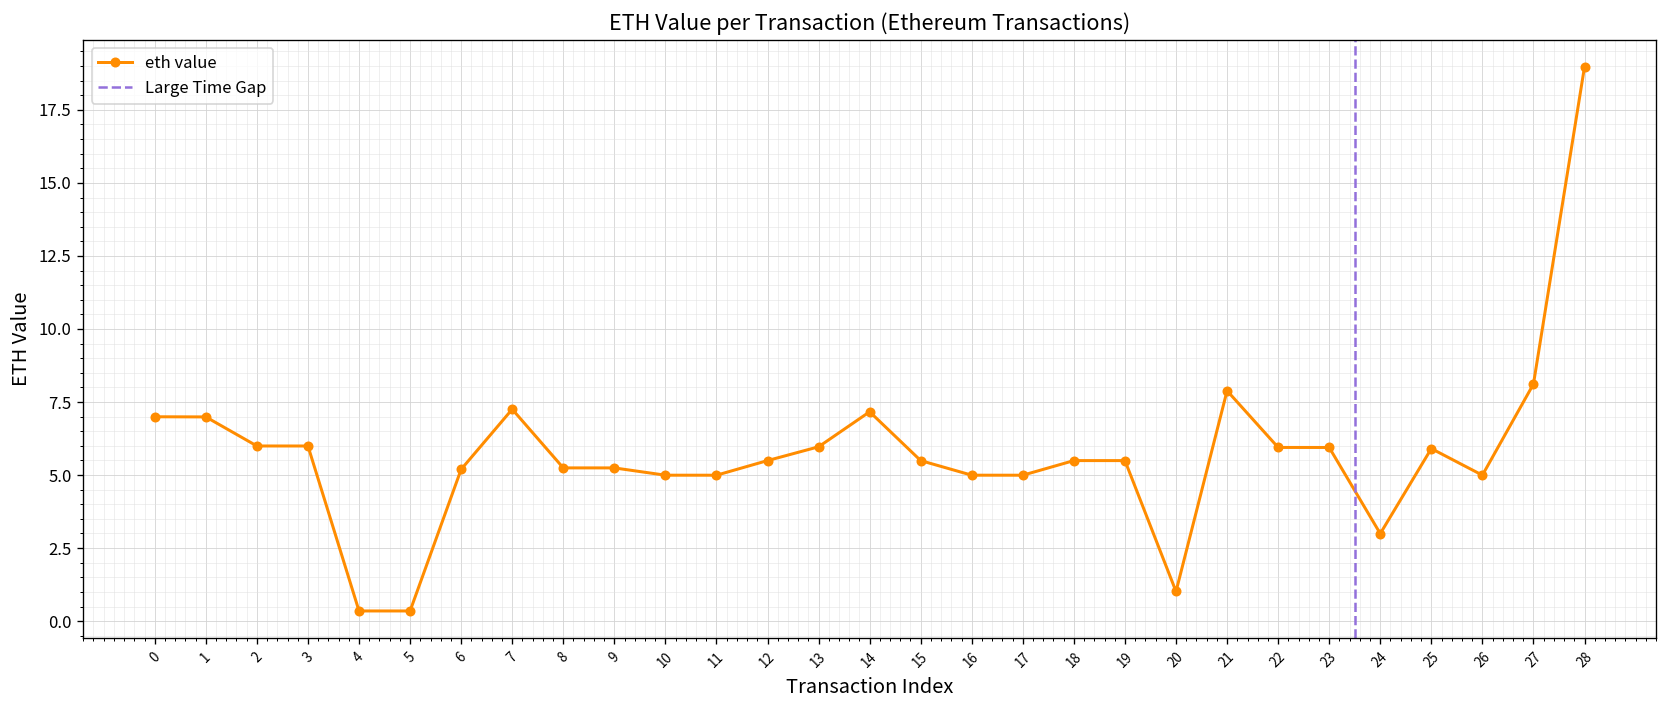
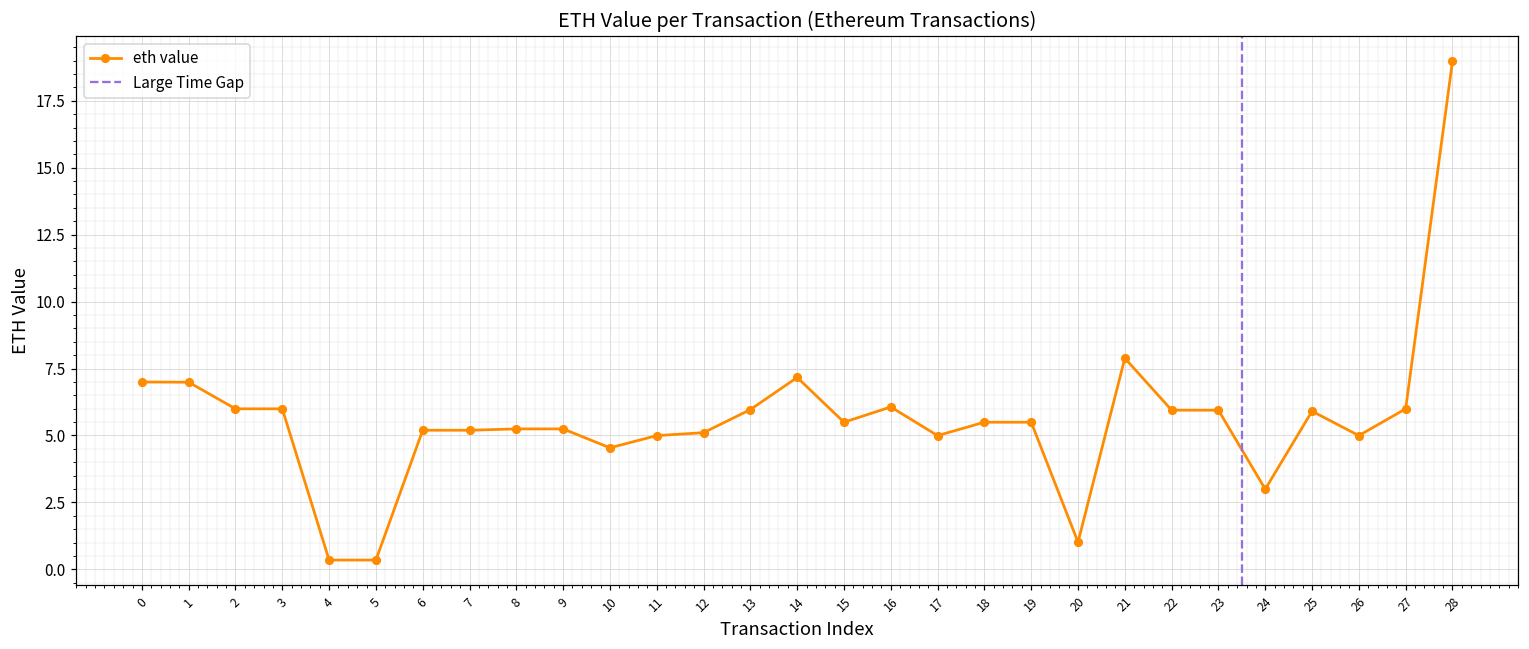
  {
    "0": 7.0,
    "1": 7.0,
    "2": 6.0,
    "3": 6.0,
    "4": 0.3,
    "5": 0.3,
    "6": 5.2,
-   "7": 7.3,
+   "7": 5.2,
    "8": 5.2,
    "9": 5.2,
-   "10": 5.0,
+   "10": 4.5,
    "11": 5.0,
-   "12": 5.5,
+   "12": 5.1,
    "13": 6.0,
    "14": 7.2,
    "15": 5.5,
-   "16": 5.0,
+   "16": 6.1,
    "17": 5.0,
    "18": 5.5,
    "19": 5.5,
    "20": 1.0,
    "21": 7.9,
    "22": 5.9,
    "23": 5.9,
    "24": 3.0,
    "25": 5.9,
    "26": 5.0,
-   "27": 8.1,
+   "27": 6.0,
    "28": 19.0
  }
